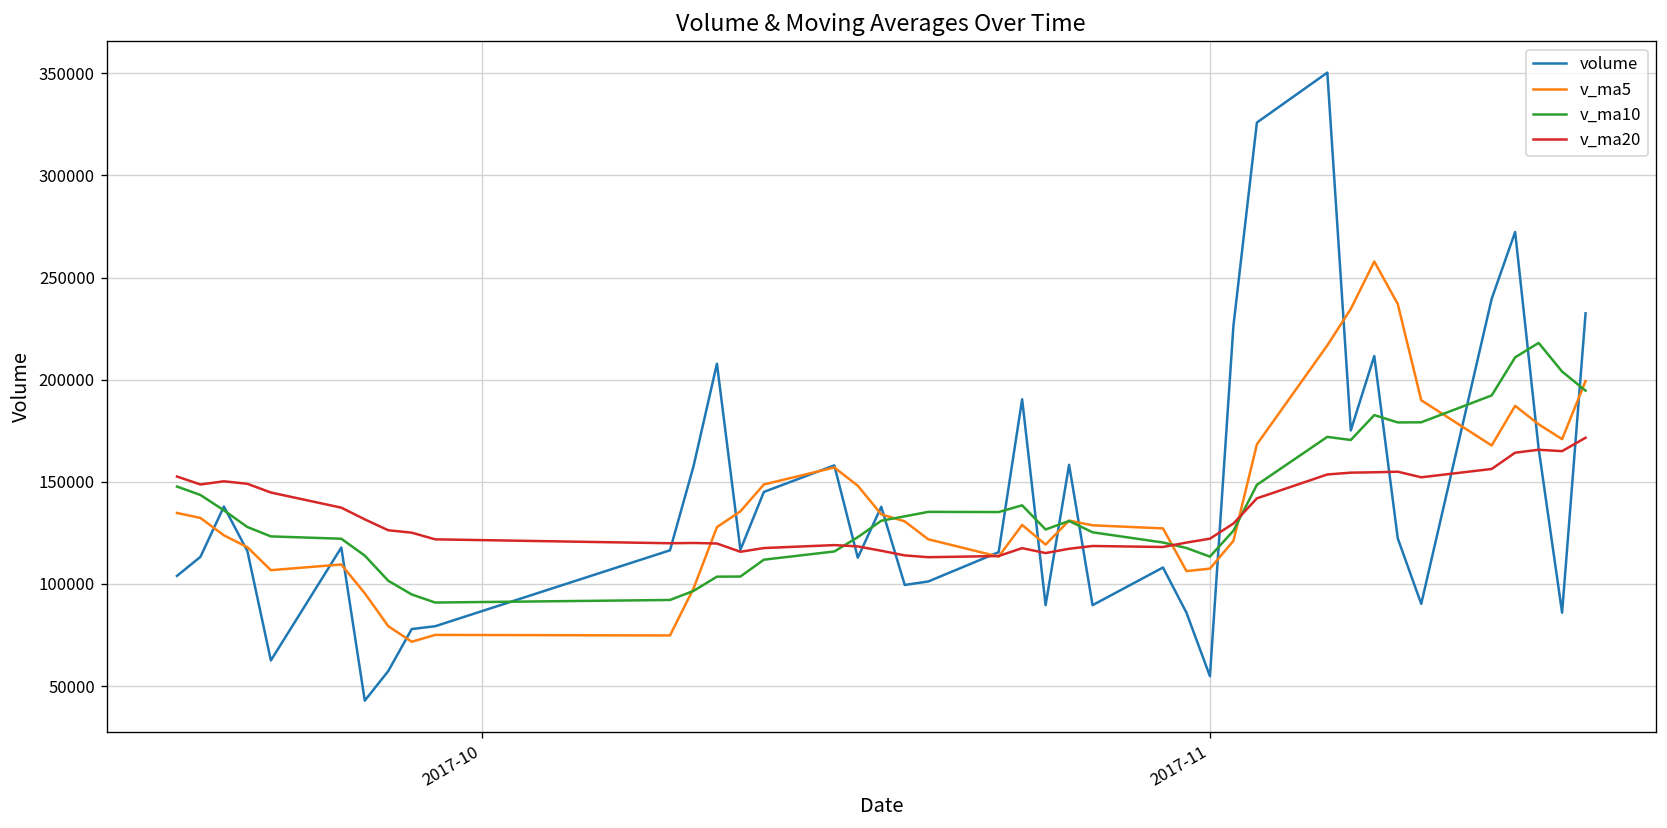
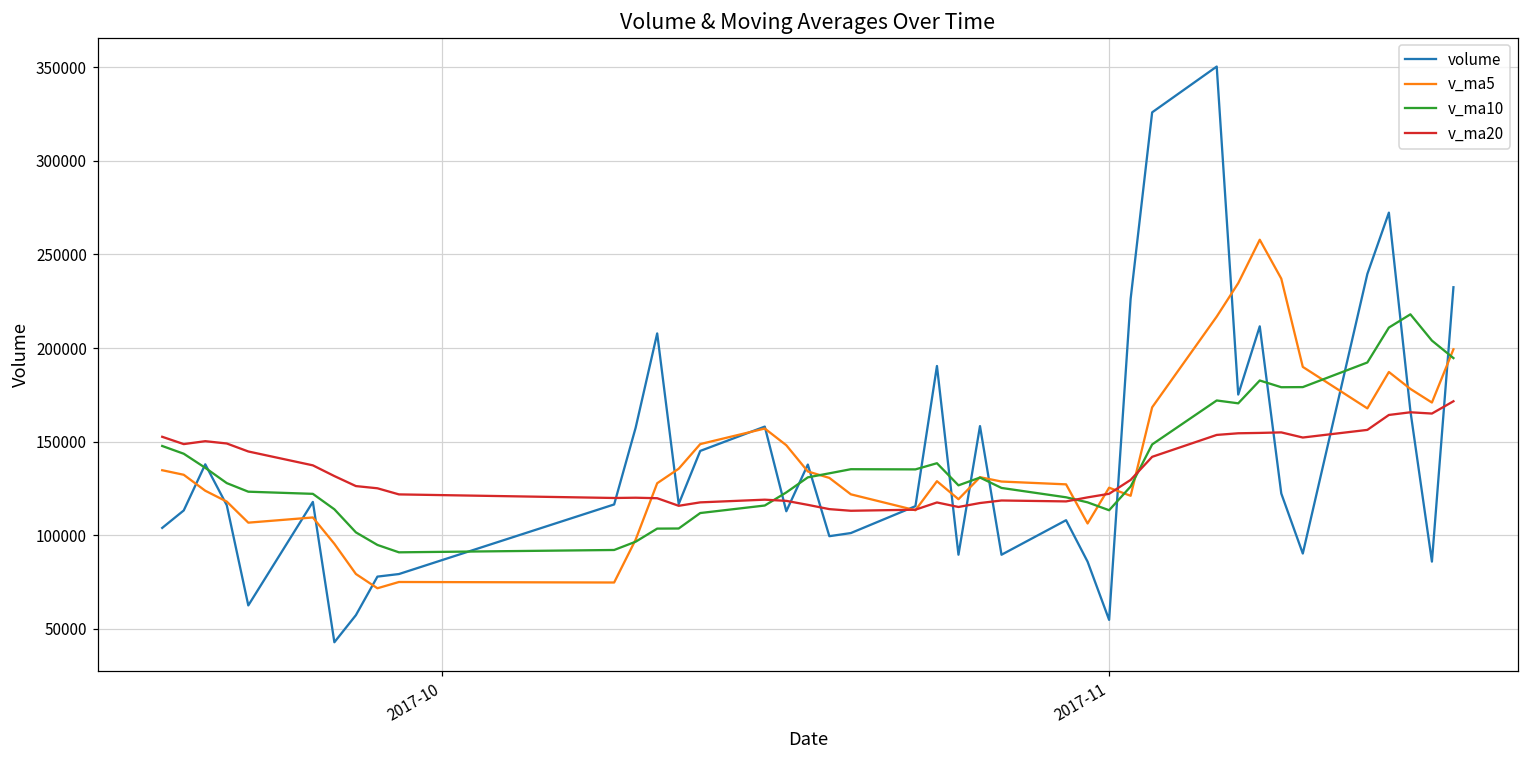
  {
    "volume": {
      "2017-11": 55000
    },
    "v_ma5": {
-     "2017-11": 107000
+     "2017-11": 125000
    },
    "v_ma10": {
      "2017-11": 113000
    },
    "v_ma20": {
      "2017-11": 122000
    }
  }
